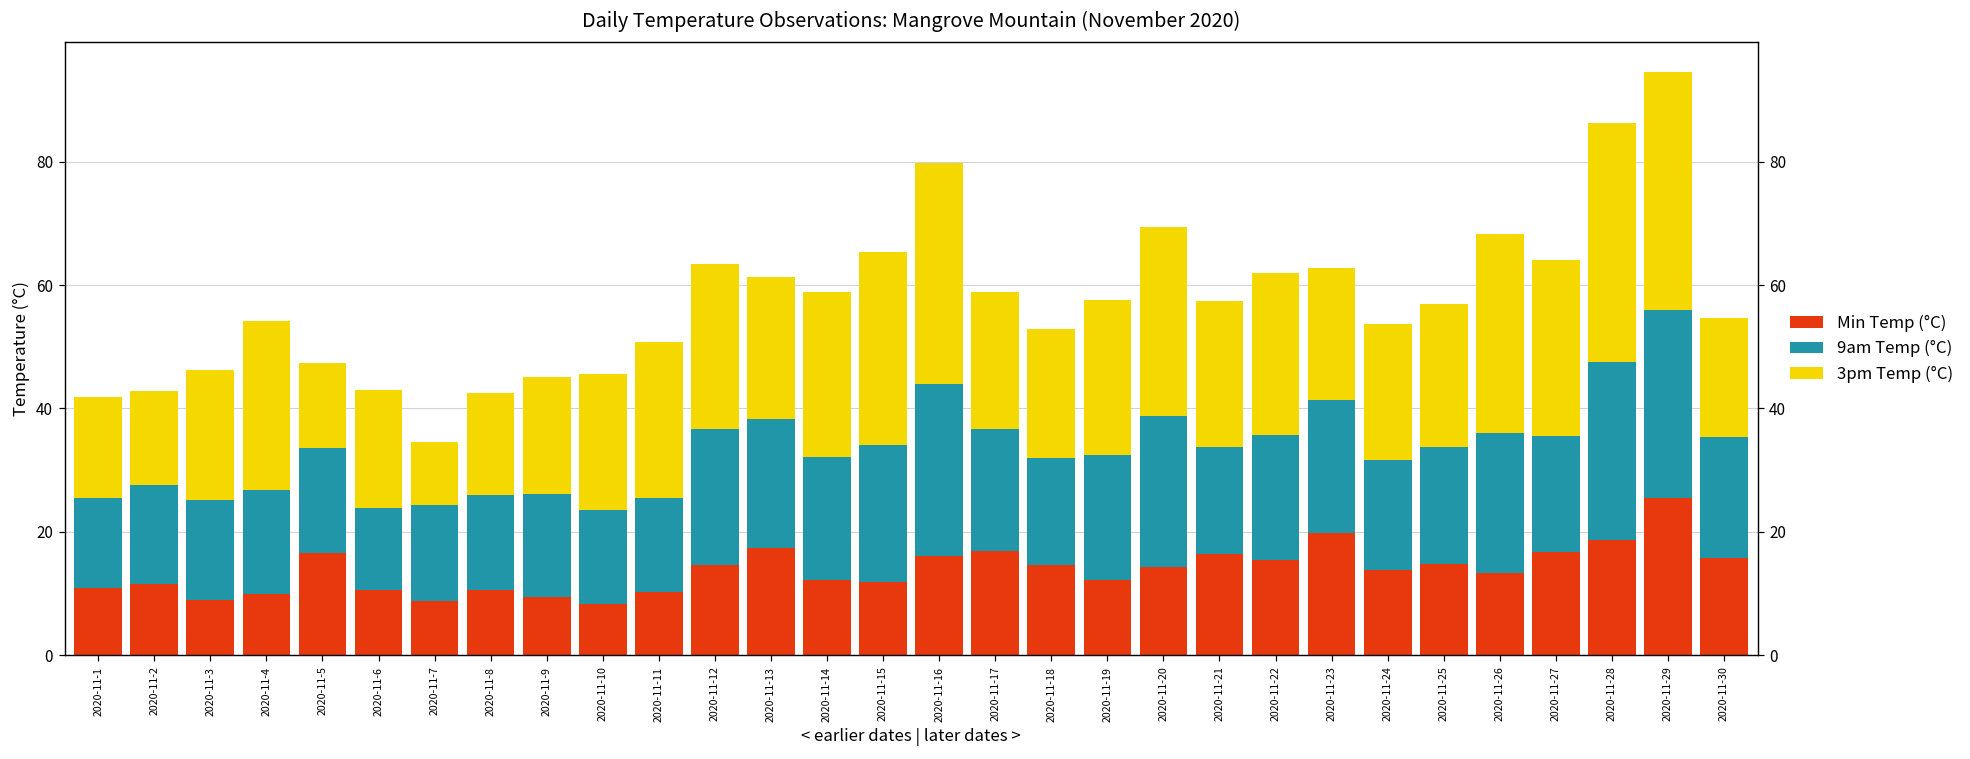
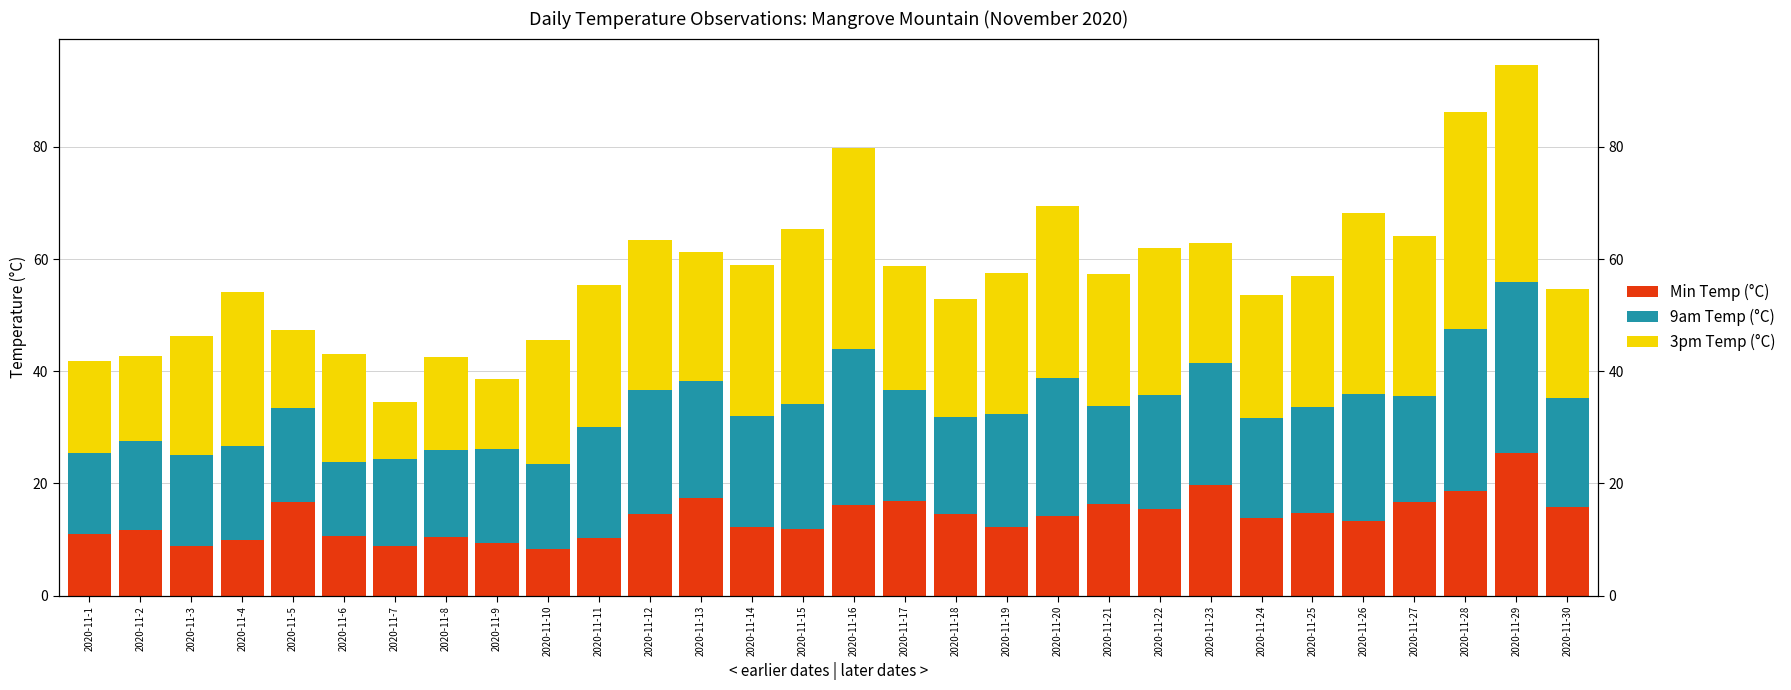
  {
    "Min Temp (°C)": {
      "2020-11-1": 11,
      "2020-11-2": 12,
      "2020-11-3": 9,
      "2020-11-4": 10,
      "2020-11-5": 17,
      "2020-11-6": 11,
      "2020-11-7": 9,
      "2020-11-8": 11,
      "2020-11-9": 9,
      "2020-11-10": 8,
      "2020-11-11": 10,
      "2020-11-12": 15,
      "2020-11-13": 17,
      "2020-11-14": 12,
      "2020-11-15": 12,
      "2020-11-16": 16,
      "2020-11-17": 17,
      "2020-11-18": 15,
      "2020-11-19": 12,
      "2020-11-20": 14,
      "2020-11-21": 16,
      "2020-11-22": 15,
      "2020-11-23": 20,
      "2020-11-24": 14,
      "2020-11-25": 15,
      "2020-11-26": 13,
      "2020-11-27": 17,
      "2020-11-28": 19,
      "2020-11-29": 26,
      "2020-11-30": 16
    },
    "9am Temp (°C)": {
      "2020-11-1": 15,
      "2020-11-2": 16,
      "2020-11-3": 16,
      "2020-11-4": 17,
      "2020-11-5": 17,
      "2020-11-6": 13,
      "2020-11-7": 16,
      "2020-11-8": 15,
      "2020-11-9": 17,
      "2020-11-10": 15,
-     "2020-11-11": 15,
+     "2020-11-11": 20,
      "2020-11-12": 22,
      "2020-11-13": 21,
      "2020-11-14": 20,
      "2020-11-15": 22,
      "2020-11-16": 28,
      "2020-11-17": 20,
      "2020-11-18": 17,
      "2020-11-19": 20,
      "2020-11-20": 25,
      "2020-11-21": 17,
      "2020-11-22": 20,
      "2020-11-23": 22,
      "2020-11-24": 18,
      "2020-11-25": 19,
      "2020-11-26": 23,
      "2020-11-27": 19,
      "2020-11-28": 29,
      "2020-11-29": 31,
      "2020-11-30": 20
    },
    "3pm Temp (°C)": {
      "2020-11-1": 16,
      "2020-11-2": 15,
      "2020-11-3": 21,
      "2020-11-4": 28,
      "2020-11-5": 14,
      "2020-11-6": 19,
      "2020-11-7": 10,
      "2020-11-8": 17,
-     "2020-11-9": 19,
+     "2020-11-9": 13,
      "2020-11-10": 22,
      "2020-11-11": 25,
      "2020-11-12": 27,
      "2020-11-13": 23,
      "2020-11-14": 27,
      "2020-11-15": 31,
      "2020-11-16": 36,
      "2020-11-17": 22,
      "2020-11-18": 21,
      "2020-11-19": 25,
      "2020-11-20": 31,
      "2020-11-21": 24,
      "2020-11-22": 26,
      "2020-11-23": 21,
      "2020-11-24": 22,
      "2020-11-25": 23,
      "2020-11-26": 32,
      "2020-11-27": 29,
      "2020-11-28": 39,
      "2020-11-29": 39,
      "2020-11-30": 19
    }
  }
